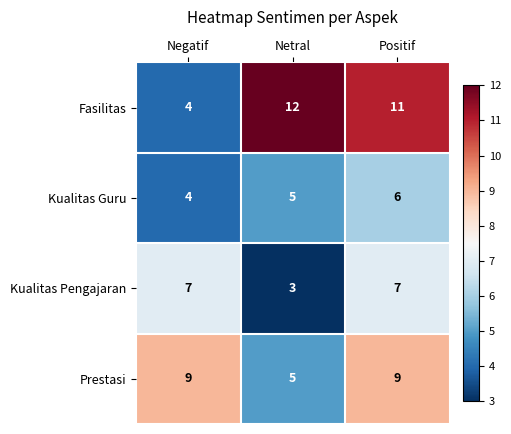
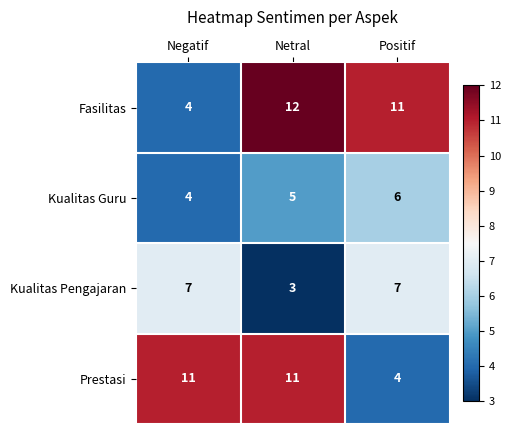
  {
    "Fasilitas": {
      "Negatif": 4,
      "Netral": 12,
      "Positif": 11
    },
    "Kualitas Guru": {
      "Negatif": 4,
      "Netral": 5,
      "Positif": 6
    },
    "Kualitas Pengajaran": {
      "Negatif": 7,
      "Netral": 3,
      "Positif": 7
    },
    "Prestasi": {
-     "Negatif": 9,
-     "Netral": 5,
-     "Positif": 9
+     "Negatif": 11,
+     "Netral": 11,
+     "Positif": 4
    }
  }
